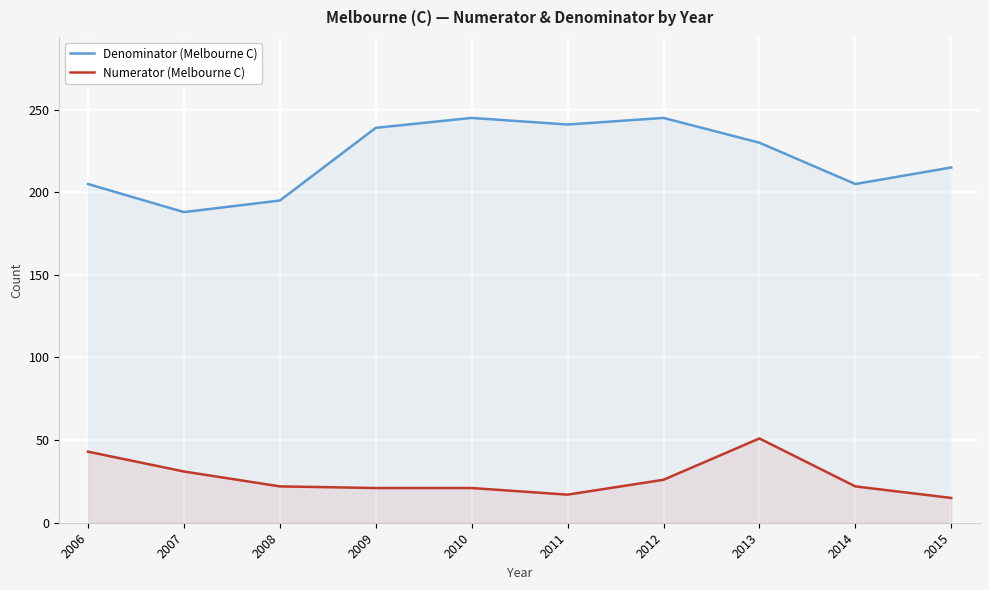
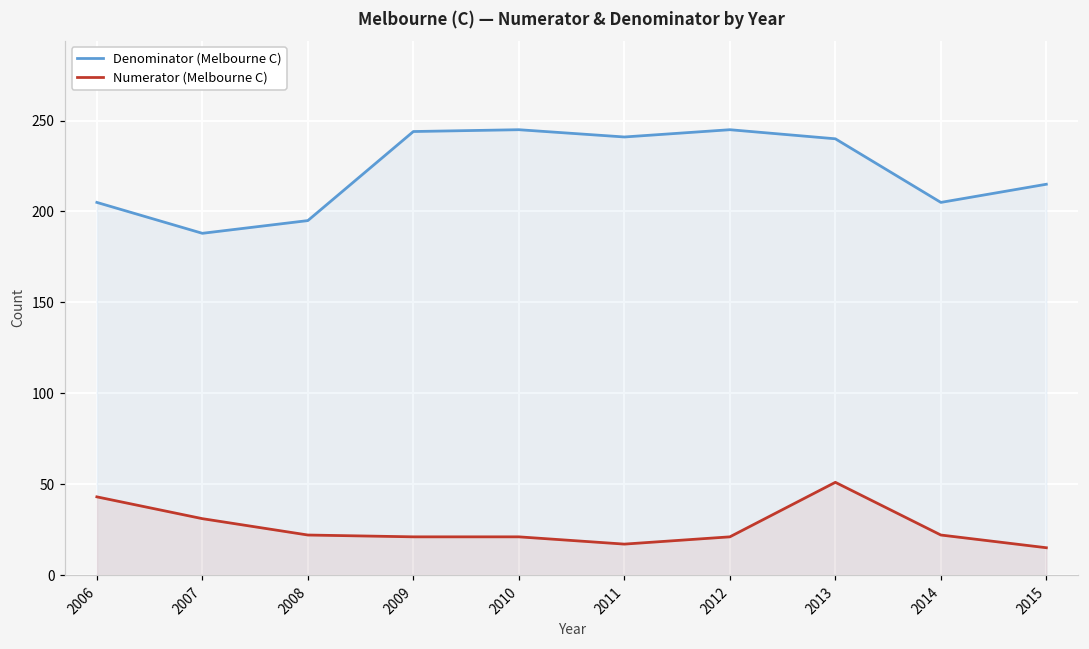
  {
    "Denominator (Melbourne C)": {
      "2006": 205,
      "2007": 188,
      "2008": 195,
-     "2009": 239,
+     "2009": 244,
      "2010": 245,
      "2011": 241,
      "2012": 245,
-     "2013": 230,
+     "2013": 240,
      "2014": 205,
      "2015": 215
    },
    "Numerator (Melbourne C)": {
      "2006": 43,
      "2007": 31,
      "2008": 22,
      "2009": 21,
      "2010": 21,
      "2011": 17,
-     "2012": 26,
+     "2012": 21,
      "2013": 51,
      "2014": 22,
      "2015": 15
    }
  }
